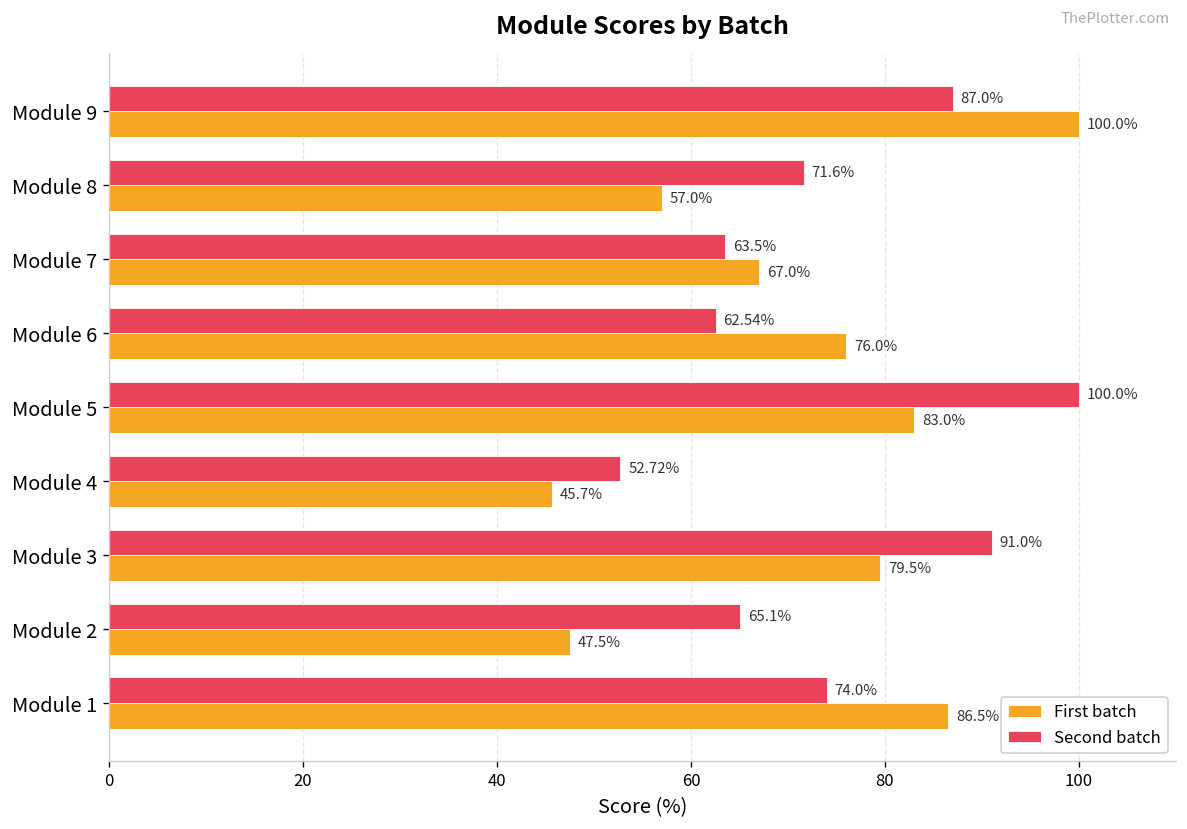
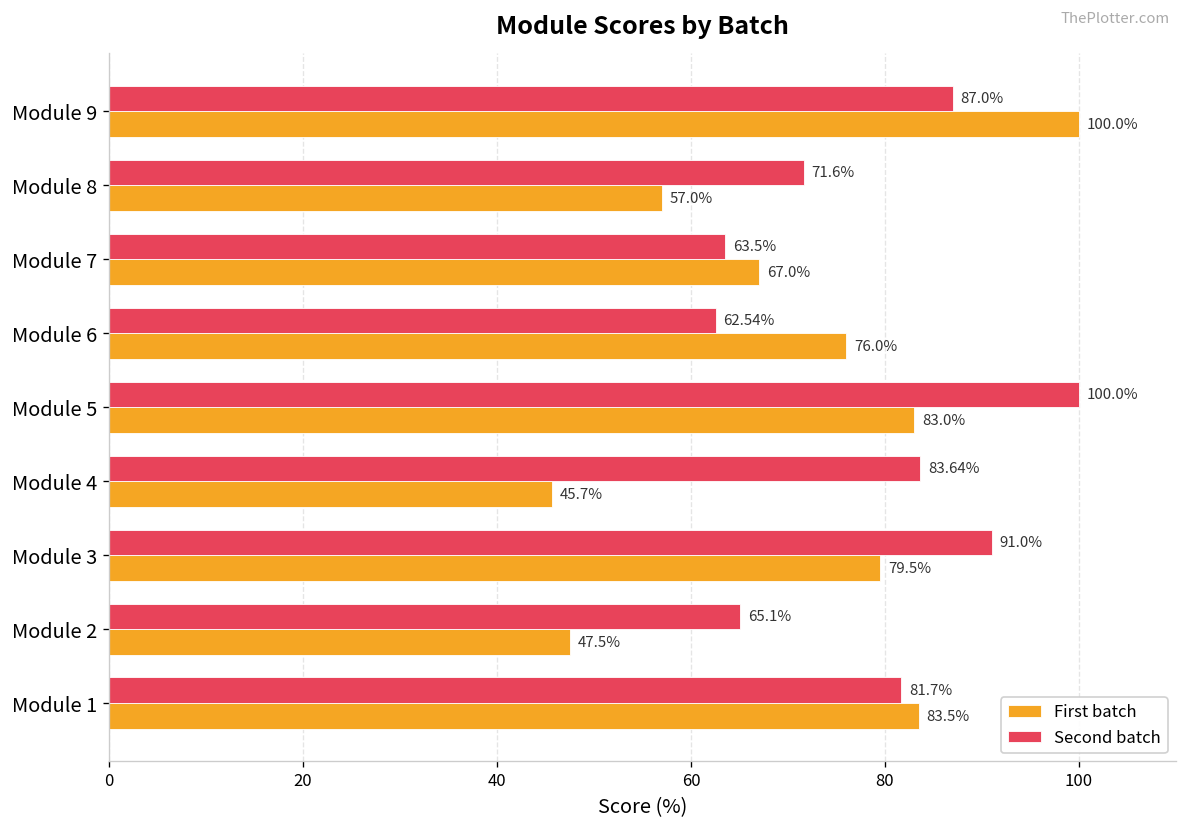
  {
    "First batch": {
      "Module 9": "100.0%",
      "Module 8": "57.0%",
      "Module 7": "67.0%",
      "Module 6": "76.0%",
      "Module 5": "83.0%",
      "Module 4": "45.7%",
      "Module 3": "79.5%",
      "Module 2": "47.5%",
-     "Module 1": "86.5%"
+     "Module 1": "83.5%"
    },
    "Second batch": {
      "Module 9": "87.0%",
      "Module 8": "71.6%",
      "Module 7": "63.5%",
      "Module 6": "62.54%",
      "Module 5": "100.0%",
-     "Module 4": "52.72%",
+     "Module 4": "83.64%",
      "Module 3": "91.0%",
      "Module 2": "65.1%",
-     "Module 1": "74.0%"
+     "Module 1": "81.7%"
    }
  }
